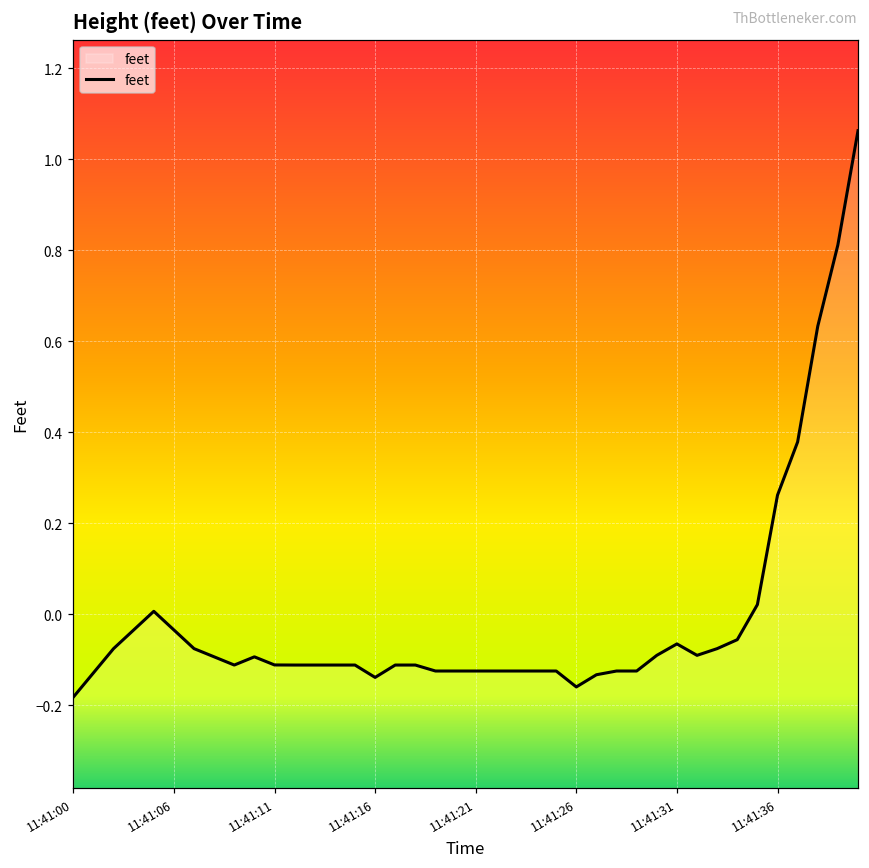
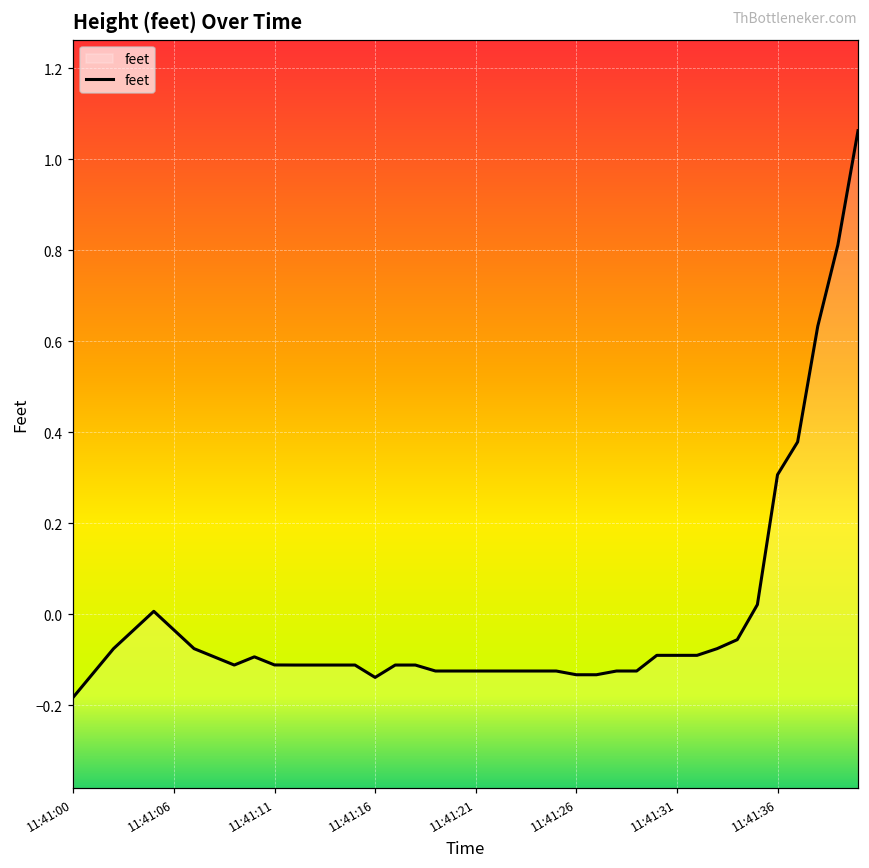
  {
    "11:41:00": -0.18,
    "11:41:06": -0.03,
    "11:41:11": -0.11,
    "11:41:16": -0.14,
    "11:41:21": -0.12,
-   "11:41:26": -0.16,
-   "11:41:31": -0.07,
-   "11:41:36": 0.26
+   "11:41:26": -0.13,
+   "11:41:31": -0.09,
+   "11:41:36": 0.31
  }
